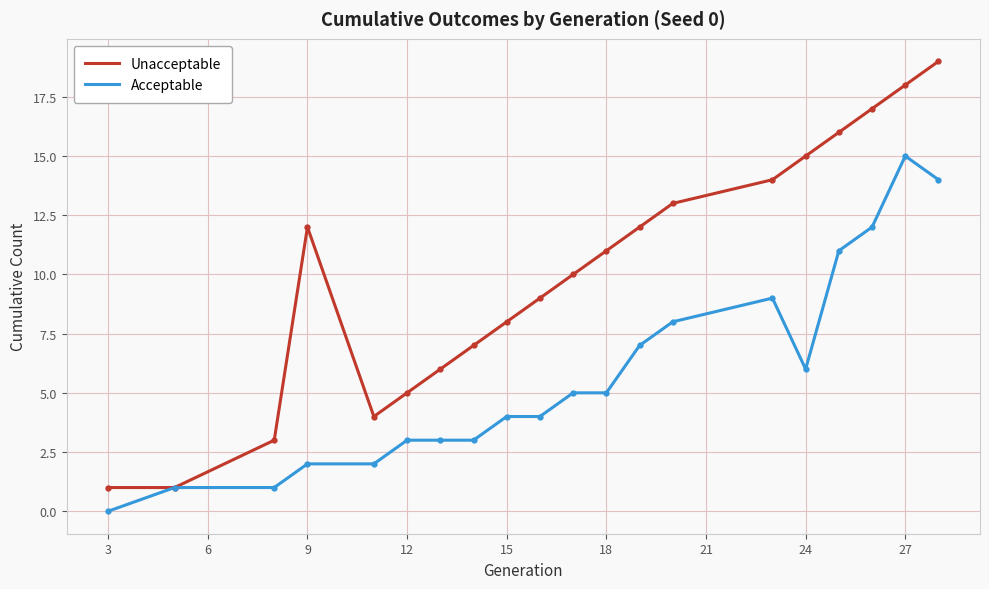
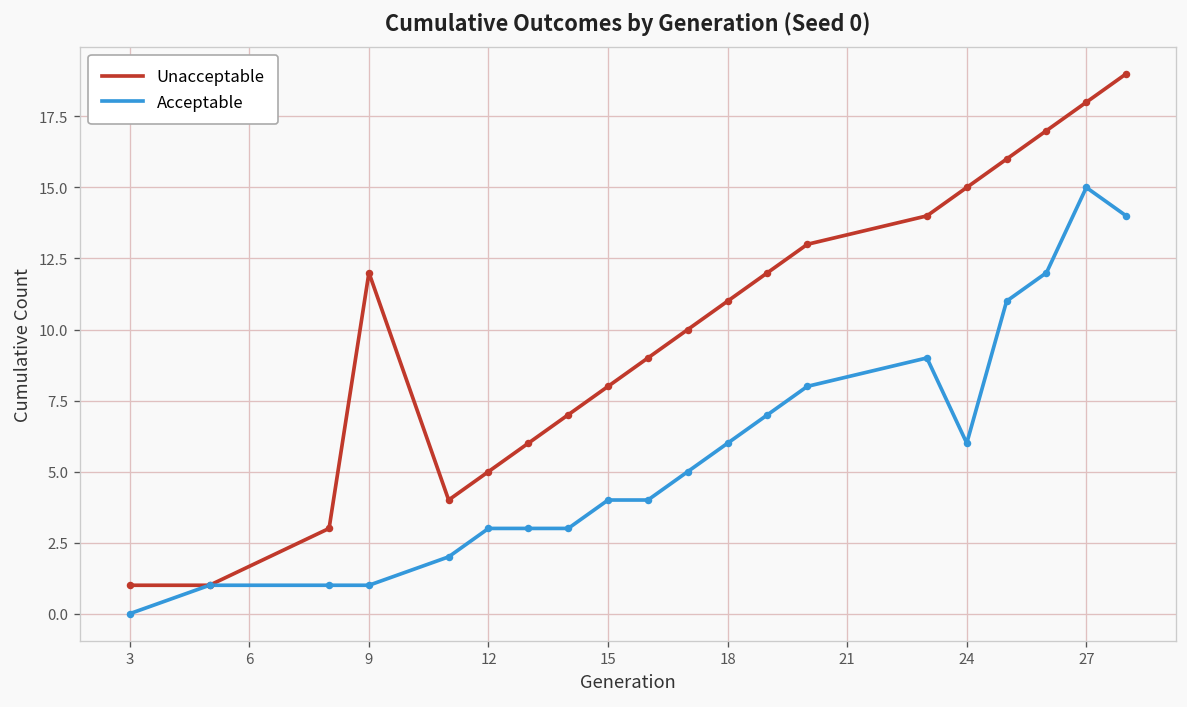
  {
    "Unacceptable": {
      "3": 1,
      "9": 12,
      "12": 5,
      "15": 8,
      "18": 11,
      "24": 15,
      "27": 18
    },
    "Acceptable": {
      "3": 0,
-     "9": 2,
+     "9": 1,
      "12": 3,
      "15": 4,
-     "18": 5,
+     "18": 6,
      "24": 6,
      "27": 15
    }
  }
